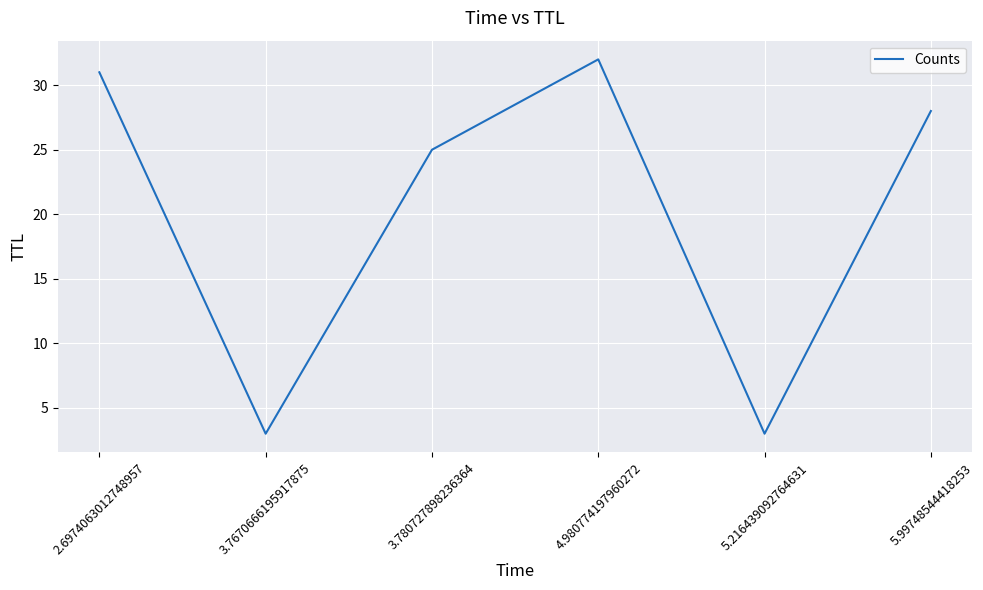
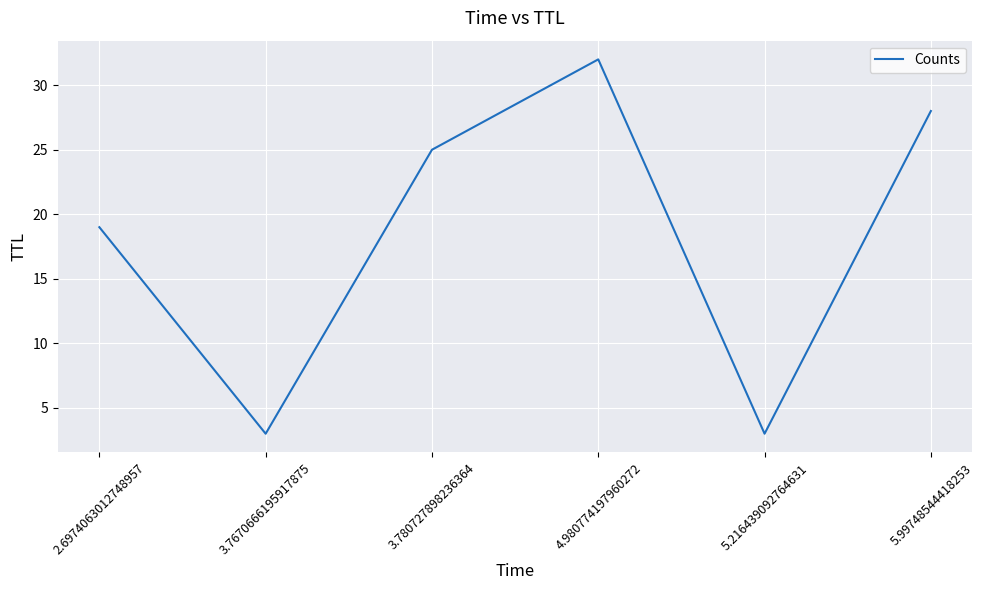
  {
-   "2.6974063012748957": 31,
+   "2.6974063012748957": 19,
    "3.7670666195917875": 3,
    "3.780727898236364": 25,
    "4.980774197960272": 32,
    "5.216439092764631": 3,
    "5.99748544418253": 28
  }
